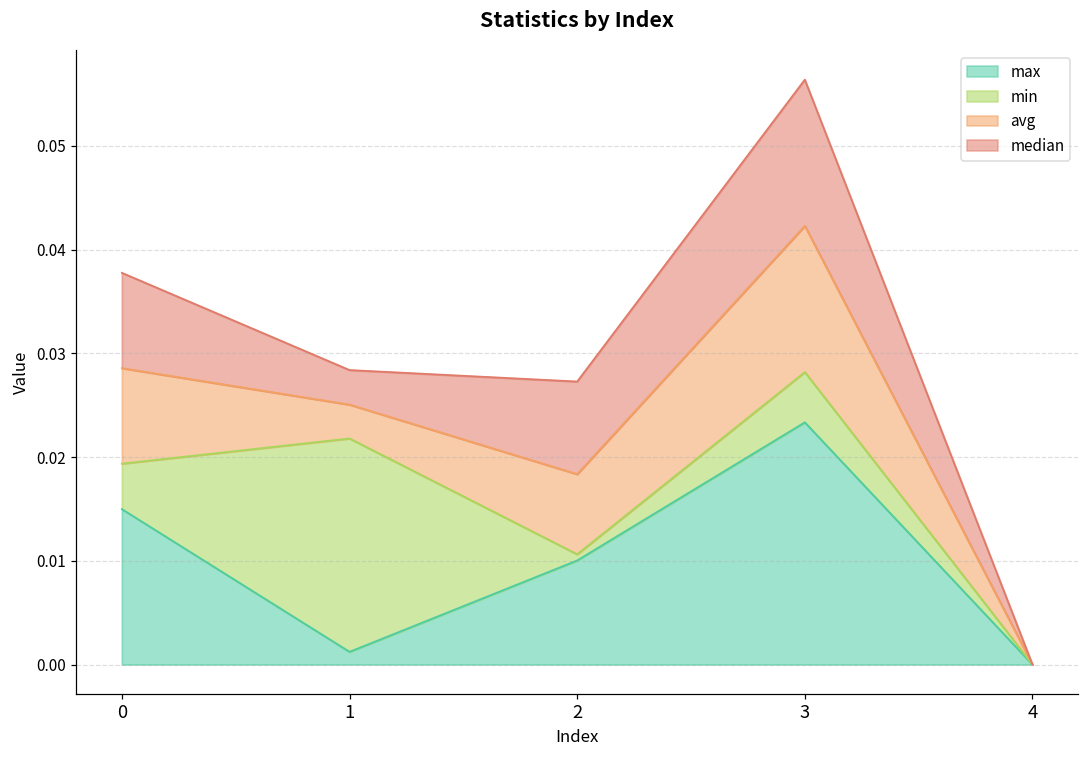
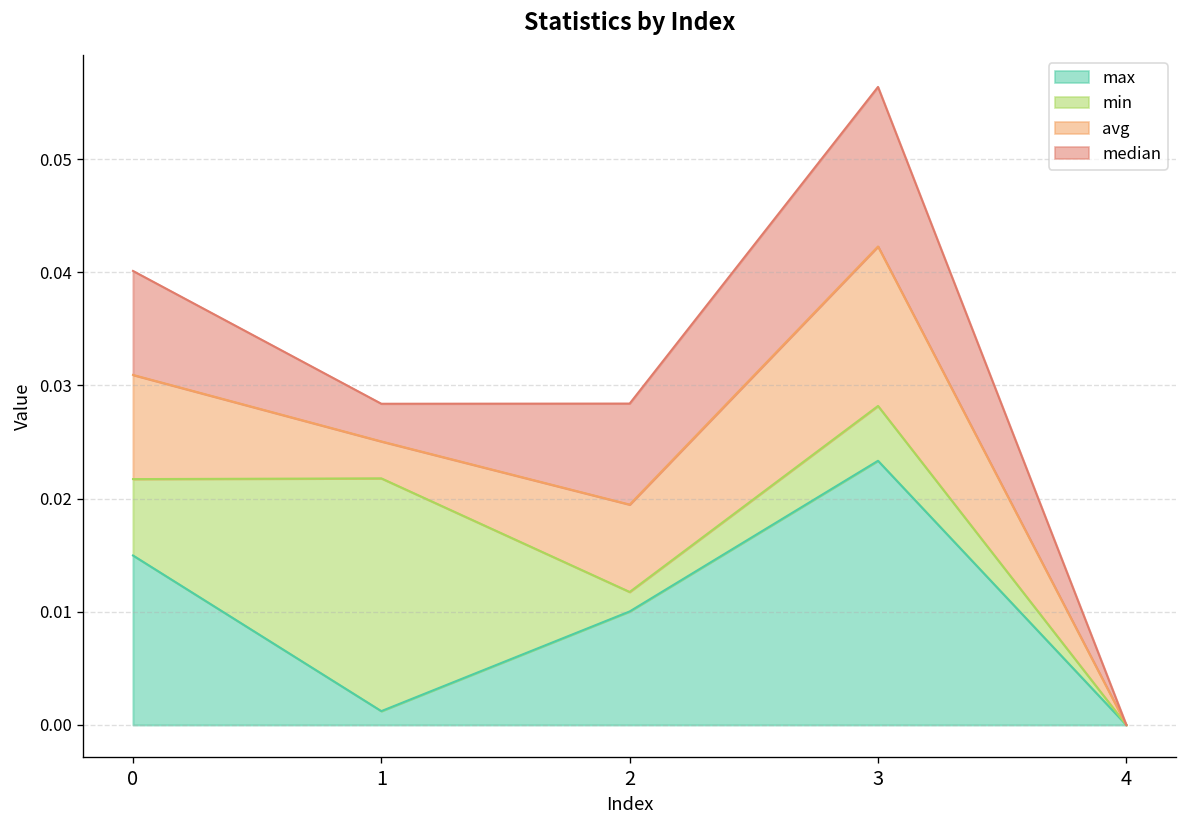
  {
    "max": {
      "0": 0.015,
      "1": 0.001,
      "2": 0.010,
      "3": 0.023
    },
    "min": {
-     "0": 0.004,
+     "0": 0.007,
      "1": 0.021,
-     "2": 0.001,
+     "2": 0.002,
      "3": 0.005
    }
  }
